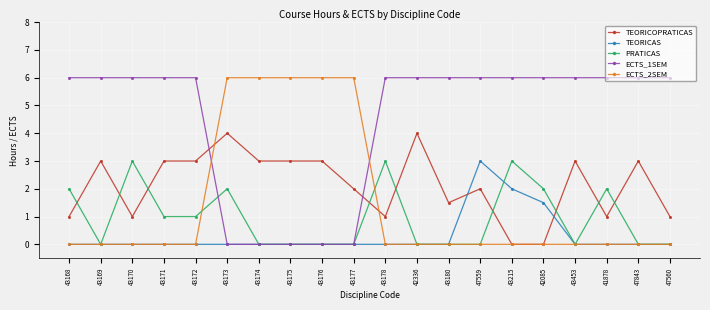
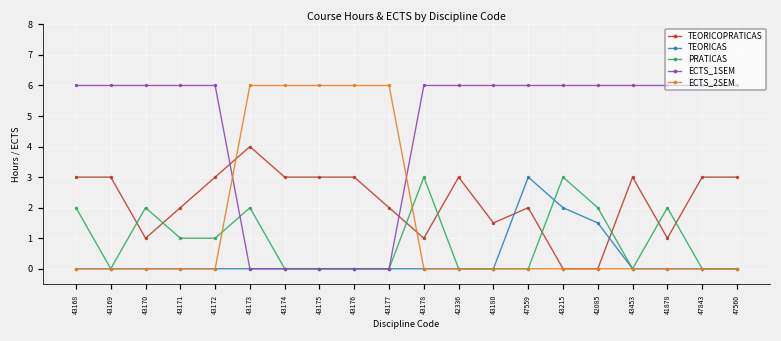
  {
    "TEORICOPRATICAS": {
-     "43168": 1,
+     "43168": 3,
      "43169": 3,
      "43170": 1,
-     "43171": 3,
+     "43171": 2,
      "43172": 3,
      "43173": 4,
      "43174": 3,
      "43175": 3,
      "43176": 3,
      "43177": 2,
      "43178": 1,
-     "42336": 4,
+     "42336": 3,
      "43180": 1.5,
      "47559": 2,
      "43453": 3,
      "41878": 1,
      "47843": 3,
-     "47560": 1
+     "47560": 3
    },
    "TEORICAS": {
      "47559": 3,
      "43215": 2,
      "42085": 1.5
    },
    "PRATICAS": {
      "43168": 2,
-     "43170": 3,
+     "43170": 2,
      "43171": 1,
      "43172": 1,
      "43173": 2,
      "43178": 3,
      "43215": 3,
      "42085": 2,
      "41878": 2
    },
    "ECTS_1SEM": {
      "43168": 6,
      "43169": 6,
      "43170": 6,
      "43171": 6,
      "43172": 6,
      "43178": 6,
      "42336": 6,
      "43180": 6,
      "47559": 6,
      "43215": 6,
      "42085": 6,
      "43453": 6
    },
    "ECTS_2SEM": {
      "43173": 6,
      "43174": 6,
      "43175": 6,
      "43176": 6,
      "43177": 6
    }
  }
